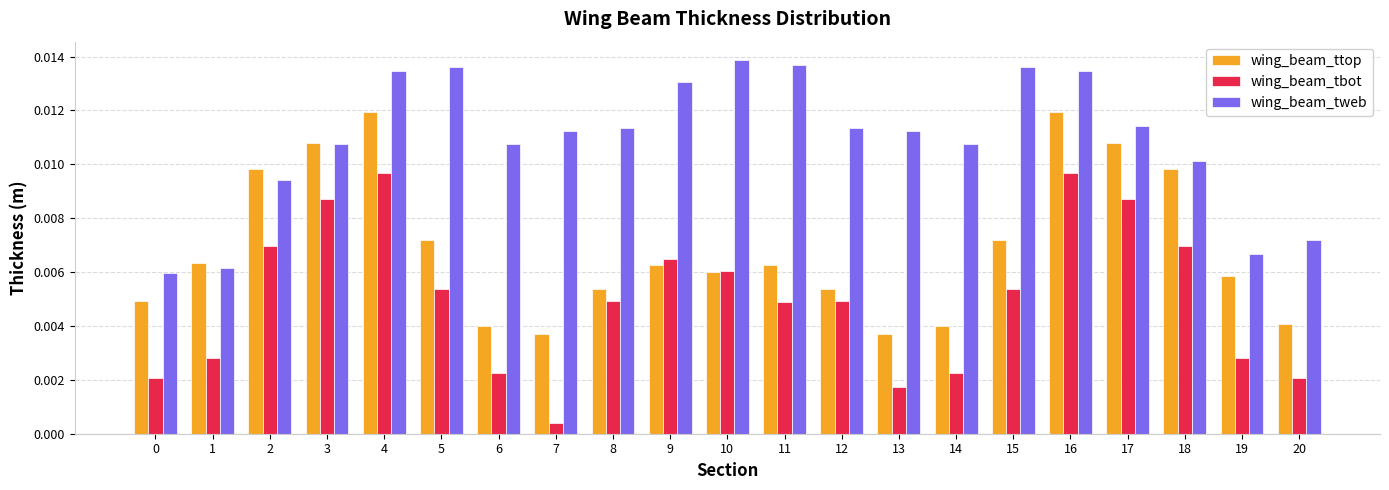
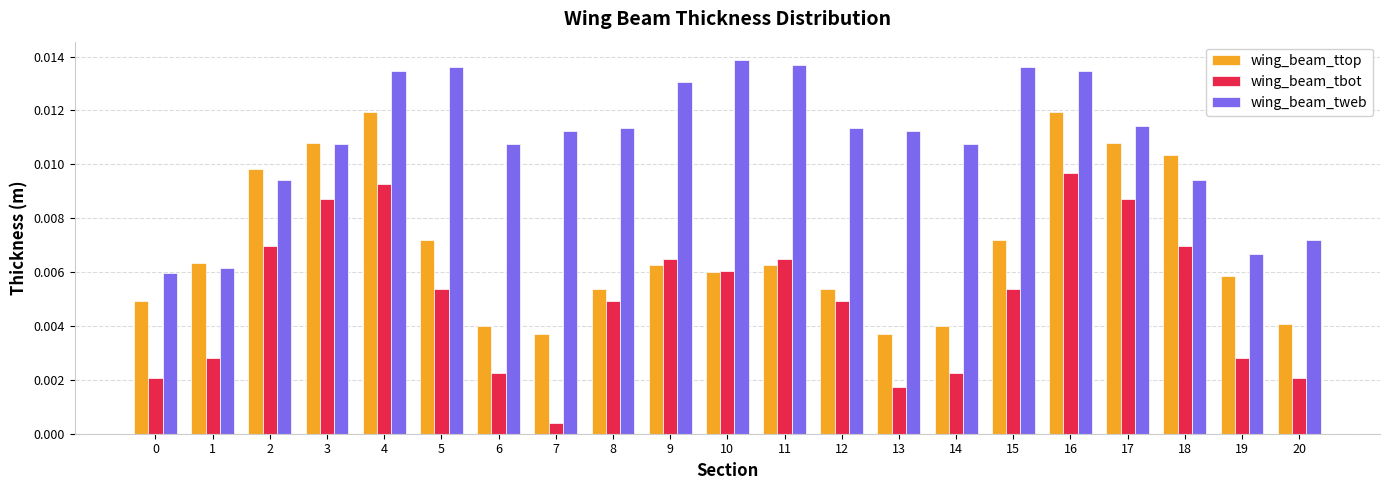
  {
    "wing_beam_ttop": {
      "0": 0.0049,
      "1": 0.0063,
      "2": 0.0098,
      "3": 0.0108,
      "4": 0.0120,
      "5": 0.0072,
      "6": 0.0040,
      "7": 0.0037,
      "8": 0.0054,
      "9": 0.0063,
      "10": 0.0060,
      "11": 0.0063,
      "12": 0.0054,
      "13": 0.0037,
      "14": 0.0040,
      "15": 0.0072,
      "16": 0.0120,
      "17": 0.0108,
-     "18": 0.0098,
+     "18": 0.0104,
      "19": 0.0058,
      "20": 0.0041
    },
    "wing_beam_tbot": {
      "0": 0.0021,
      "1": 0.0028,
      "2": 0.0070,
      "3": 0.0087,
-     "4": 0.0097,
+     "4": 0.0093,
      "5": 0.0054,
      "6": 0.0022,
      "7": 0.0004,
      "8": 0.0049,
      "9": 0.0065,
      "10": 0.0061,
-     "11": 0.0049,
+     "11": 0.0065,
      "12": 0.0049,
      "13": 0.0017,
      "14": 0.0022,
      "15": 0.0054,
      "16": 0.0097,
      "17": 0.0087,
      "18": 0.0070,
      "19": 0.0028,
      "20": 0.0021
    },
    "wing_beam_tweb": {
      "0": 0.0060,
      "1": 0.0062,
      "2": 0.0094,
      "3": 0.0107,
      "4": 0.0135,
      "5": 0.0136,
      "6": 0.0108,
      "7": 0.0112,
      "8": 0.0113,
      "9": 0.0130,
      "10": 0.0139,
      "11": 0.0137,
      "12": 0.0113,
      "13": 0.0112,
      "14": 0.0108,
      "15": 0.0136,
      "16": 0.0135,
      "17": 0.0114,
-     "18": 0.0101,
+     "18": 0.0094,
      "19": 0.0067,
      "20": 0.0072
    }
  }
